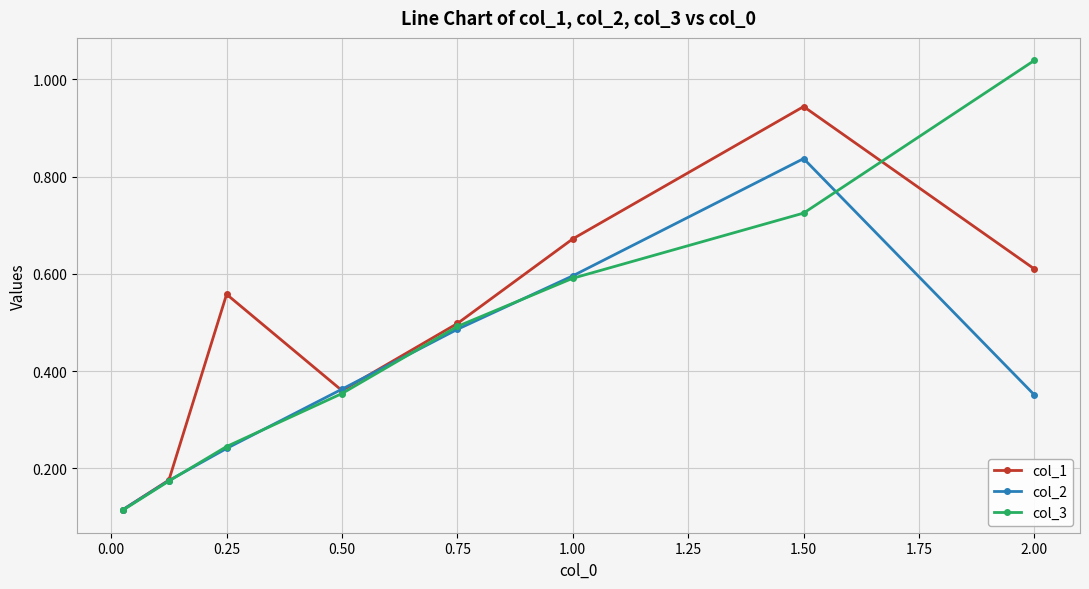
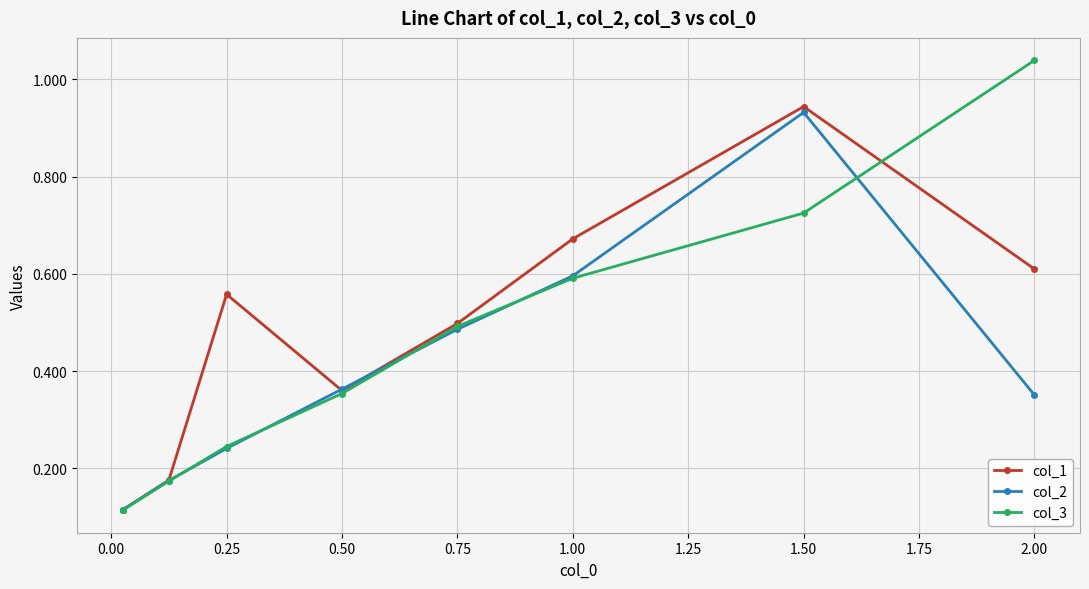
  {
    "col_1": {
      "0.25": 0.56,
      "0.75": 0.50,
      "1.00": 0.67,
      "1.50": 0.94,
      "2.00": 0.61
    },
    "col_2": {
      "0.75": 0.49,
-     "1.50": 0.84,
+     "1.50": 0.93,
      "2.00": 0.35
    },
    "col_3": {
      "0.50": 0.35,
      "0.75": 0.49,
      "1.50": 0.73,
      "2.00": 1.04
    }
  }
